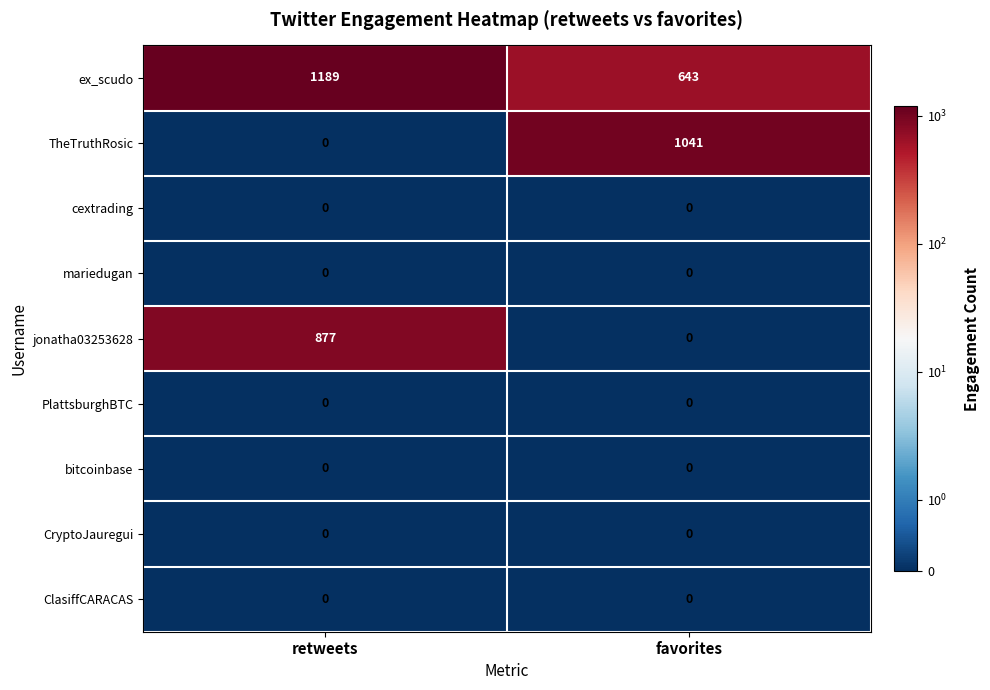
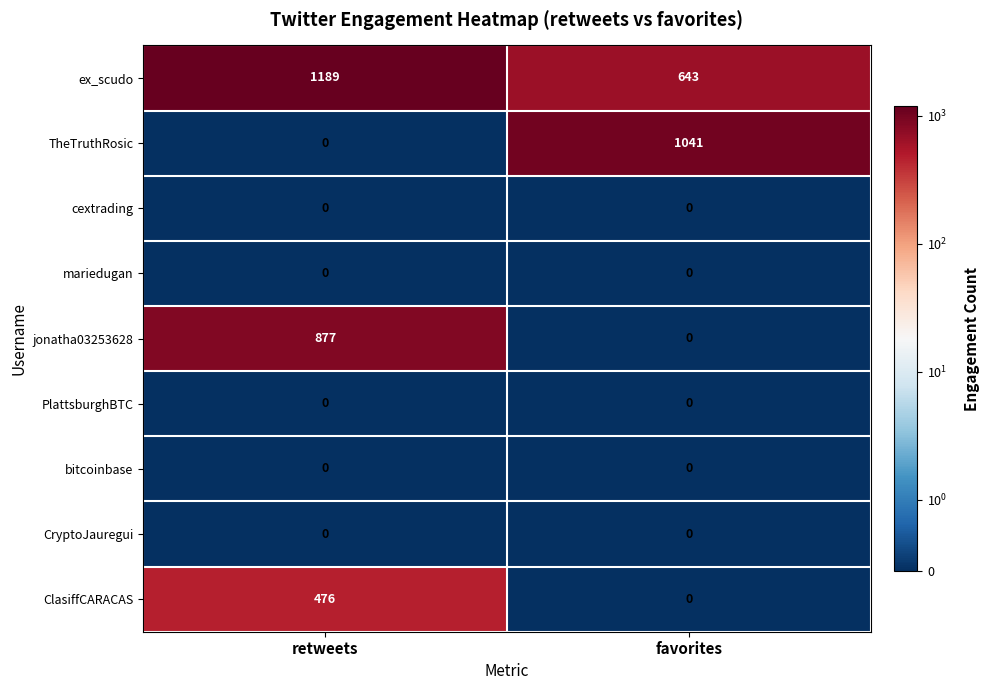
  {
    "ex_scudo": {
      "retweets": 1189,
      "favorites": 643
    },
    "TheTruthRosic": {
      "retweets": 0,
      "favorites": 1041
    },
    "cextrading": {
      "retweets": 0,
      "favorites": 0
    },
    "mariedugan": {
      "retweets": 0,
      "favorites": 0
    },
    "jonatha03253628": {
      "retweets": 877,
      "favorites": 0
    },
    "PlattsburghBTC": {
      "retweets": 0,
      "favorites": 0
    },
    "bitcoinbase": {
      "retweets": 0,
      "favorites": 0
    },
    "CryptoJauregui": {
      "retweets": 0,
      "favorites": 0
    },
    "ClasiffCARACAS": {
-     "retweets": 0,
+     "retweets": 476,
      "favorites": 0
    }
  }
